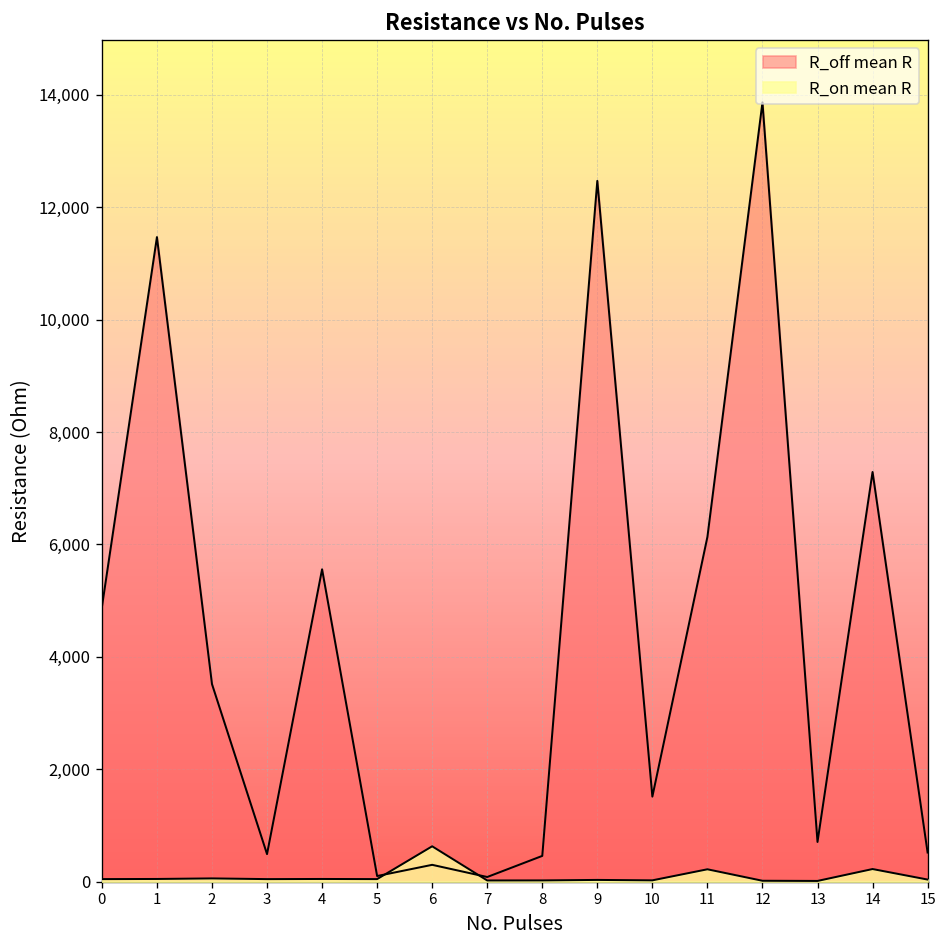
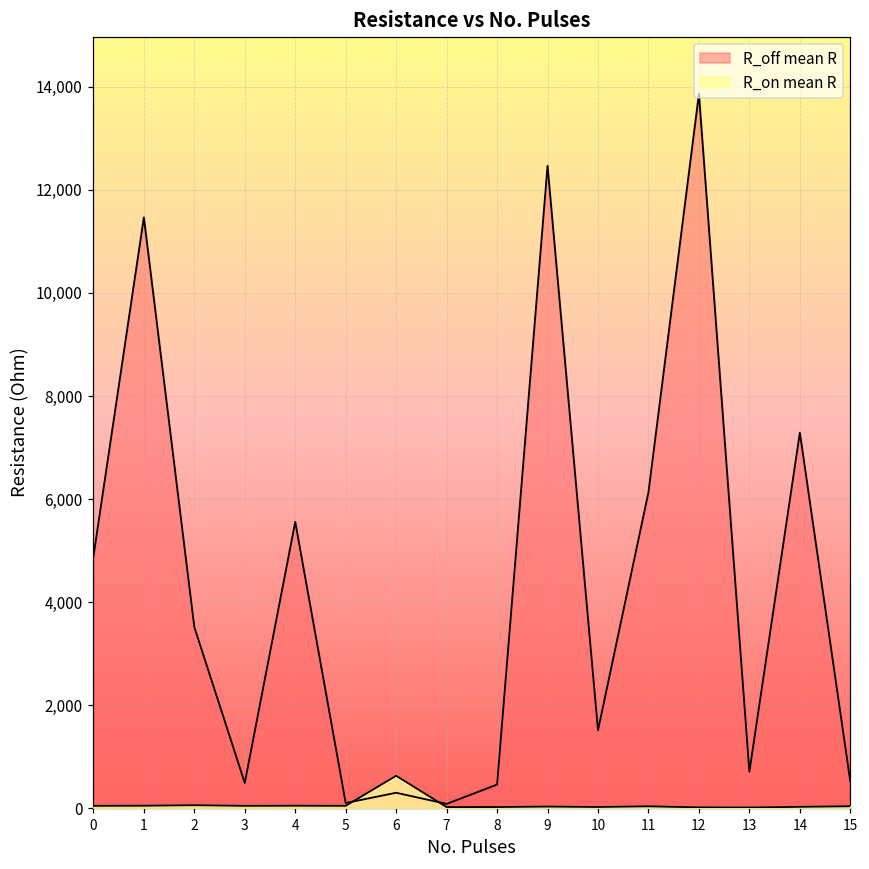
  {
    "R_off mean R": {
      "0": "4,900",
      "1": "11,500",
      "2": "3,500",
      "3": "500",
      "4": "5,600",
      "5": "100",
      "6": "300",
      "7": "100",
      "8": "500",
      "9": "12,500",
      "10": "1,500",
      "11": "6,100",
      "13": "700",
      "14": "7,300",
      "15": "500"
    },
    "R_on mean R": {
      "0": "0",
      "1": "0",
      "2": "100",
      "3": "0",
      "4": "0",
      "5": "0",
      "6": "600",
      "7": "0",
      "8": "0",
      "9": "0",
      "10": "0",
-     "11": "200",
+     "11": "0",
      "12": "0",
      "13": "0",
-     "14": "200",
+     "14": "0",
      "15": "0"
    }
  }
